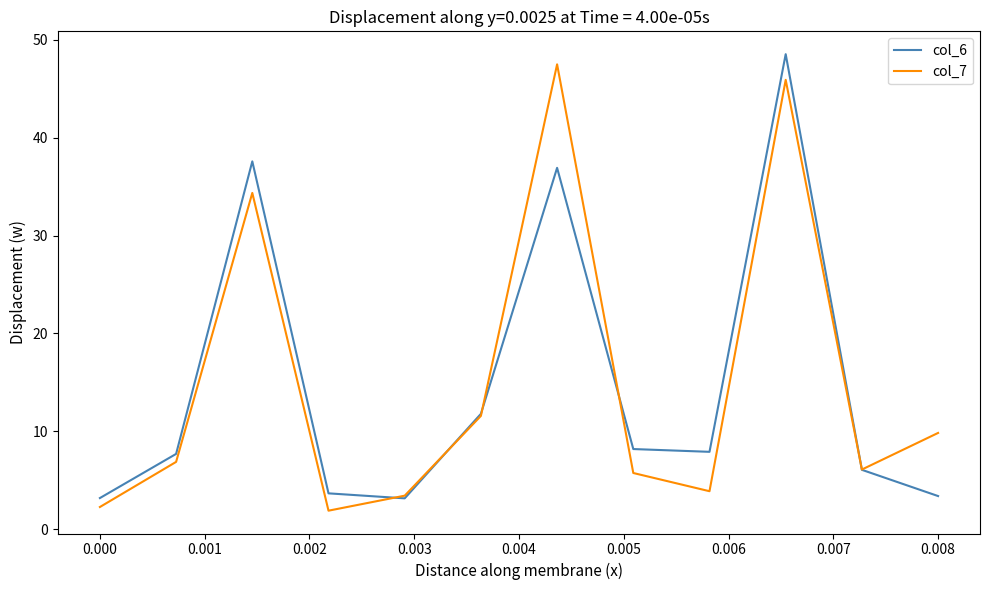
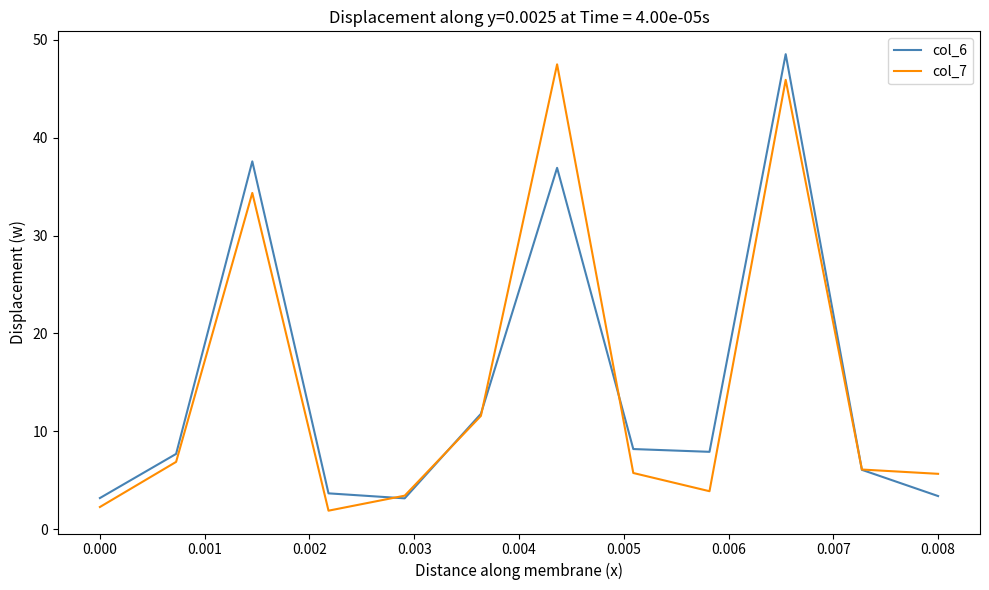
  {
    "col_6": {
      "0.000": 3,
      "0.008": 3
    },
    "col_7": {
      "0.000": 2,
-     "0.008": 10
+     "0.008": 6
    }
  }
